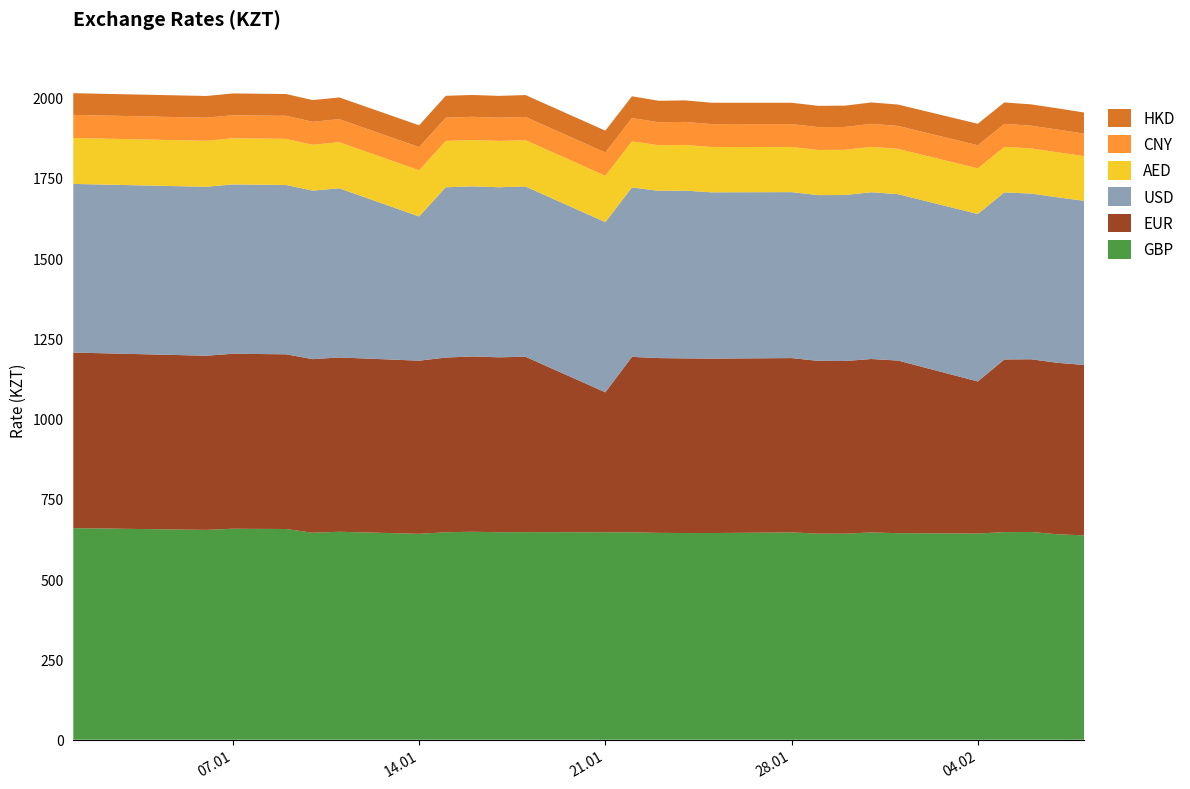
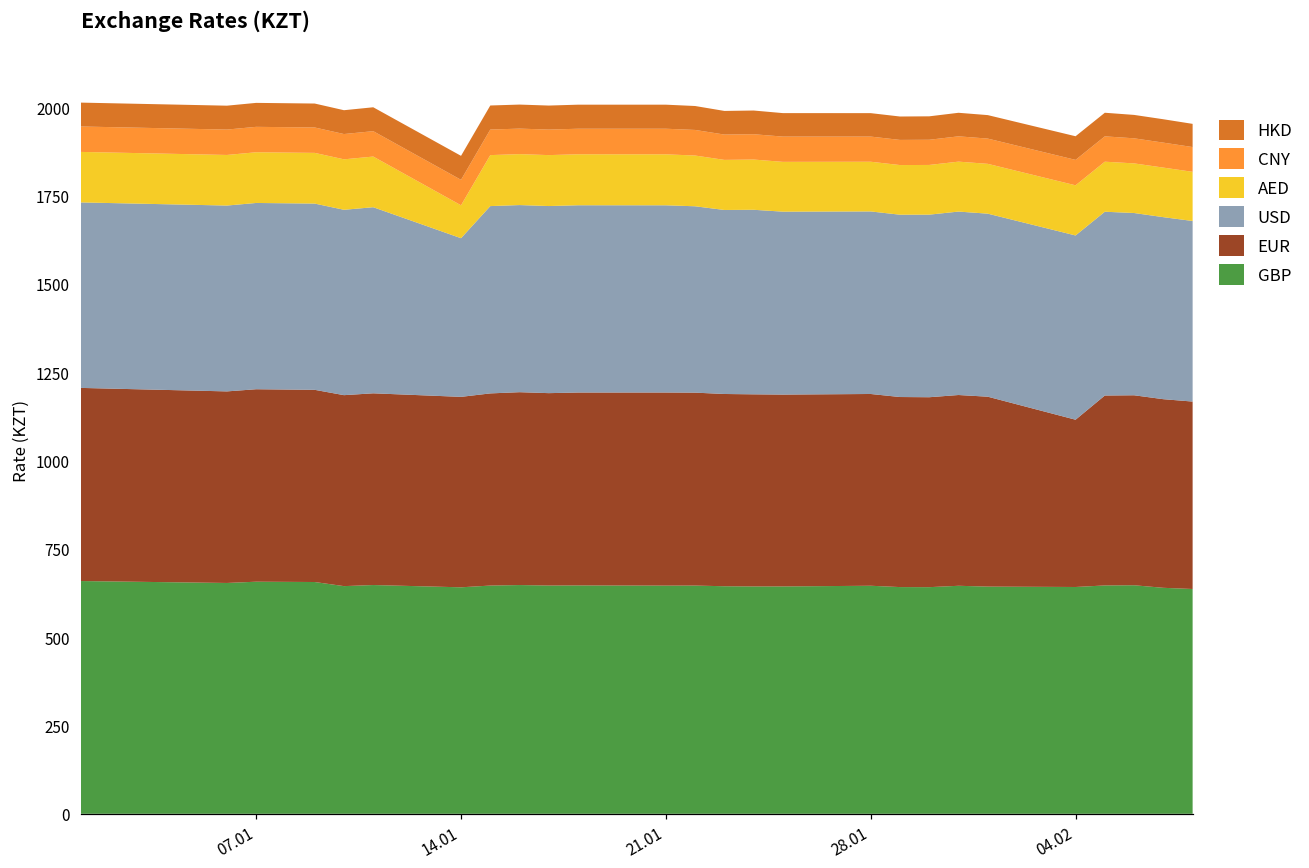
  {
    "GBP": {
      "07.01": 660,
      "14.01": 640,
      "21.01": 650,
      "28.01": 650,
      "04.02": 640
    },
    "EUR": {
      "07.01": 540,
      "14.01": 540,
-     "21.01": 440,
+     "21.01": 550,
      "28.01": 540,
      "04.02": 470
    },
    "USD": {
      "07.01": 530,
      "14.01": 450,
      "21.01": 530,
      "28.01": 520,
      "04.02": 520
    },
    "AED": {
      "07.01": 140,
-     "14.01": 140,
+     "14.01": 90,
      "21.01": 140,
      "28.01": 140,
      "04.02": 140
    }
  }
